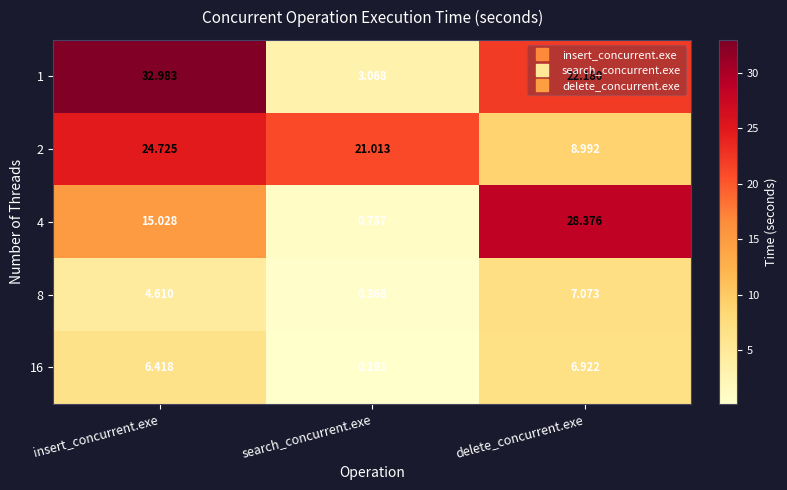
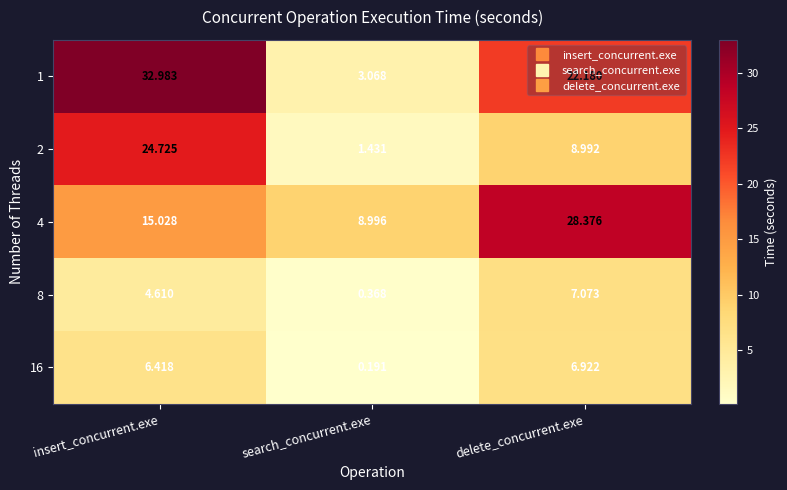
  {
    "1": {
      "insert_concurrent.exe": 32.983,
      "search_concurrent.exe": 3.068
    },
    "2": {
      "insert_concurrent.exe": 24.725,
-     "search_concurrent.exe": 21.013,
+     "search_concurrent.exe": 1.431,
      "delete_concurrent.exe": 8.992
    },
    "4": {
      "insert_concurrent.exe": 15.028,
-     "search_concurrent.exe": 0.737,
+     "search_concurrent.exe": 8.996,
      "delete_concurrent.exe": 28.376
    },
    "8": {
      "insert_concurrent.exe": 4.610,
      "search_concurrent.exe": 0.368,
      "delete_concurrent.exe": 7.073
    },
    "16": {
      "insert_concurrent.exe": 6.418,
      "search_concurrent.exe": 0.191,
      "delete_concurrent.exe": 6.922
    }
  }
